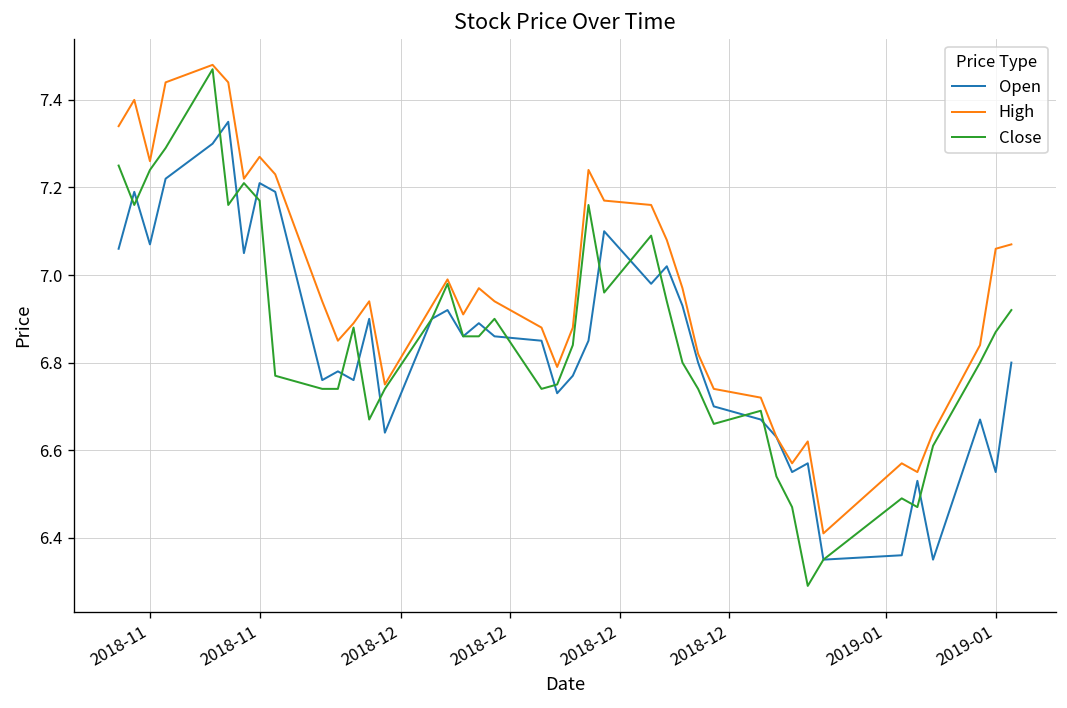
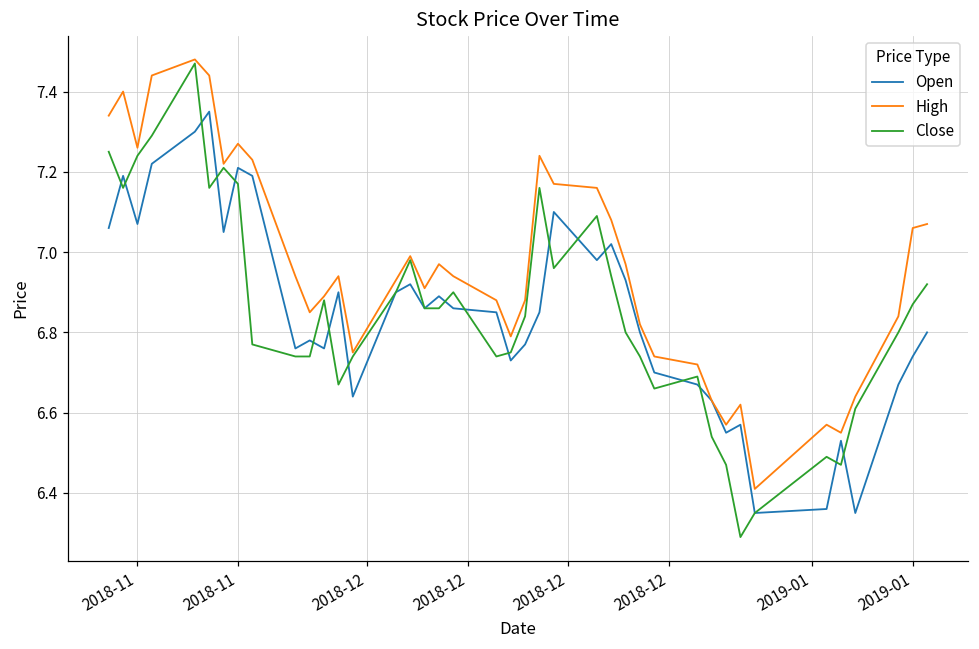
  {
    "Open": {
-     "2019-01": 6.55
+     "2019-01": 6.74
    },
    "High": {
      "2019-01": 7.06
    },
    "Close": {
      "2019-01": 6.87
    }
  }
